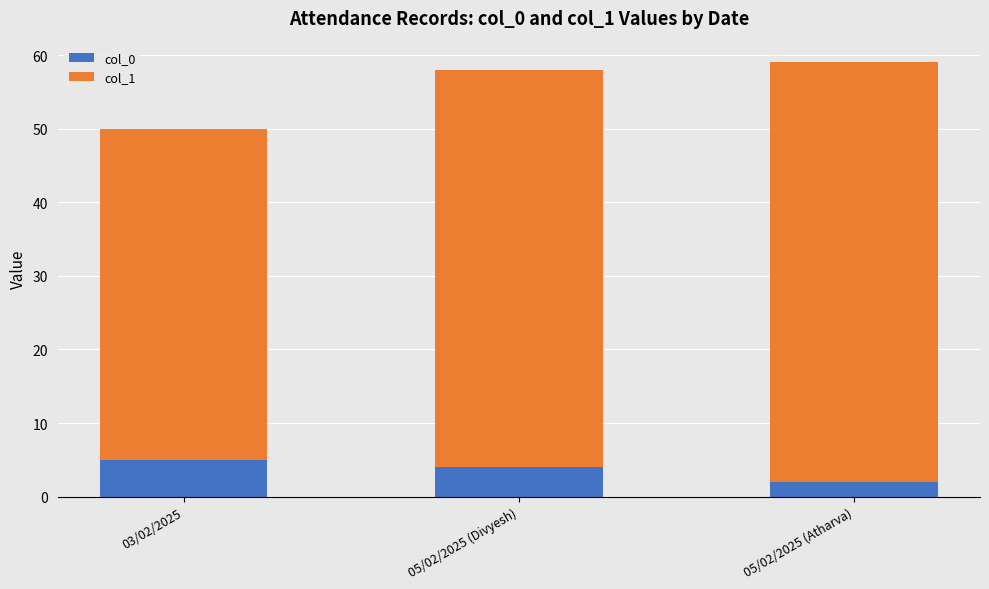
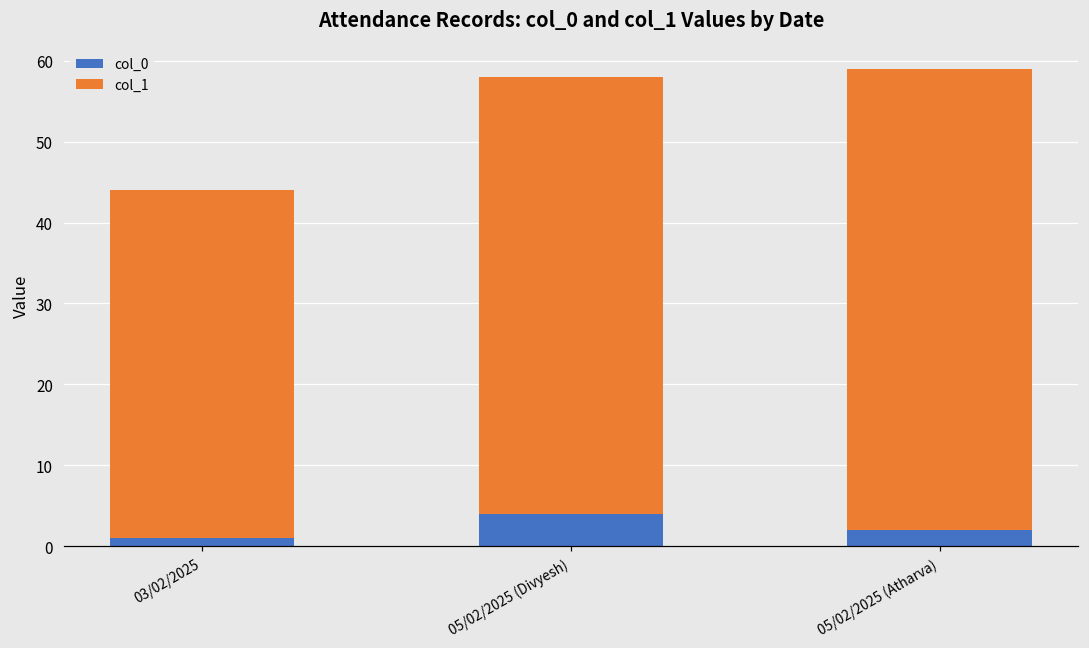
  {
    "col_0": {
-     "03/02/2025": 5,
+     "03/02/2025": 1,
      "05/02/2025 (Divyesh)": 4,
      "05/02/2025 (Atharva)": 2
    },
    "col_1": {
-     "03/02/2025": 45,
+     "03/02/2025": 43,
      "05/02/2025 (Divyesh)": 54,
      "05/02/2025 (Atharva)": 57
    }
  }
